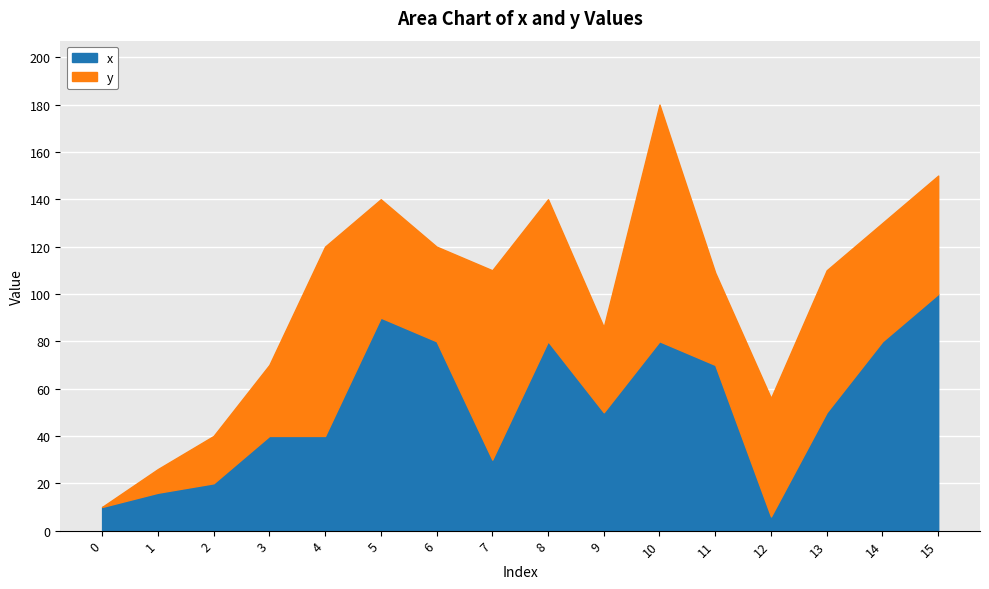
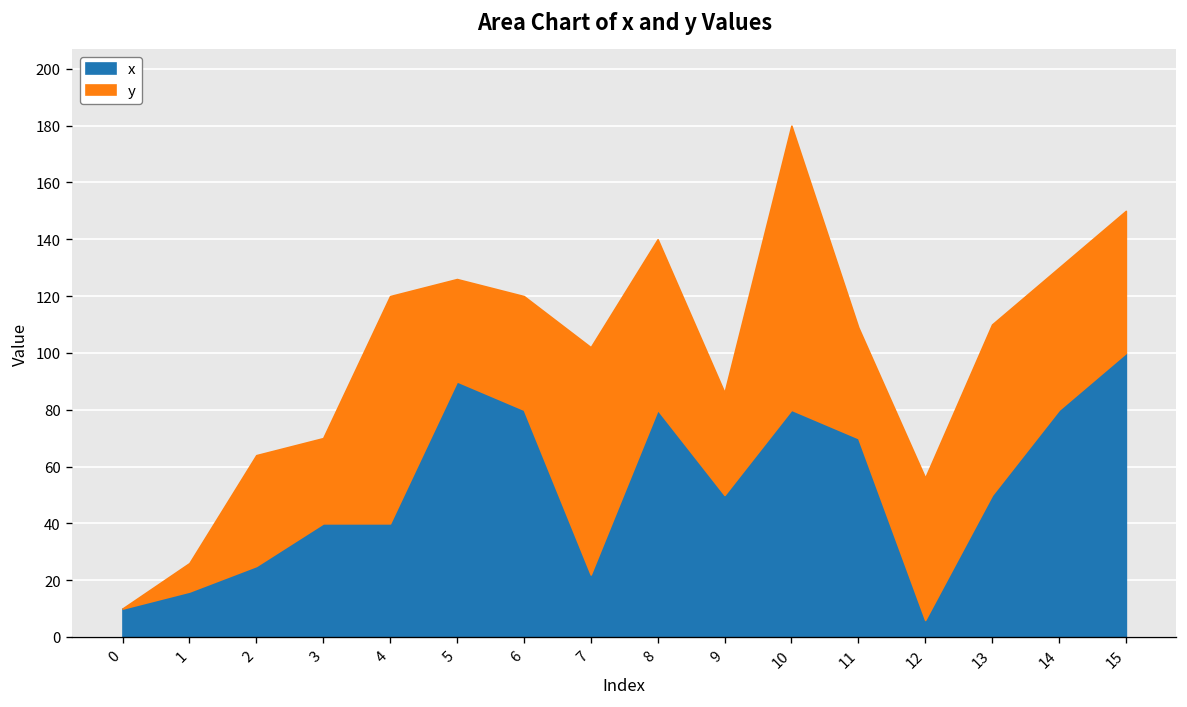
  {
    "x": {
-     "2": 20,
-     "7": 30
+     "2": 25,
+     "7": 22
    },
    "y": {
      "1": 10,
-     "2": 20,
+     "2": 39,
      "3": 30,
      "4": 80,
-     "5": 50,
+     "5": 36,
      "6": 40,
      "7": 80,
      "8": 60,
      "9": 36,
      "10": 100,
      "11": 39,
      "12": 50,
      "13": 60,
      "14": 50,
      "15": 50
    }
  }
